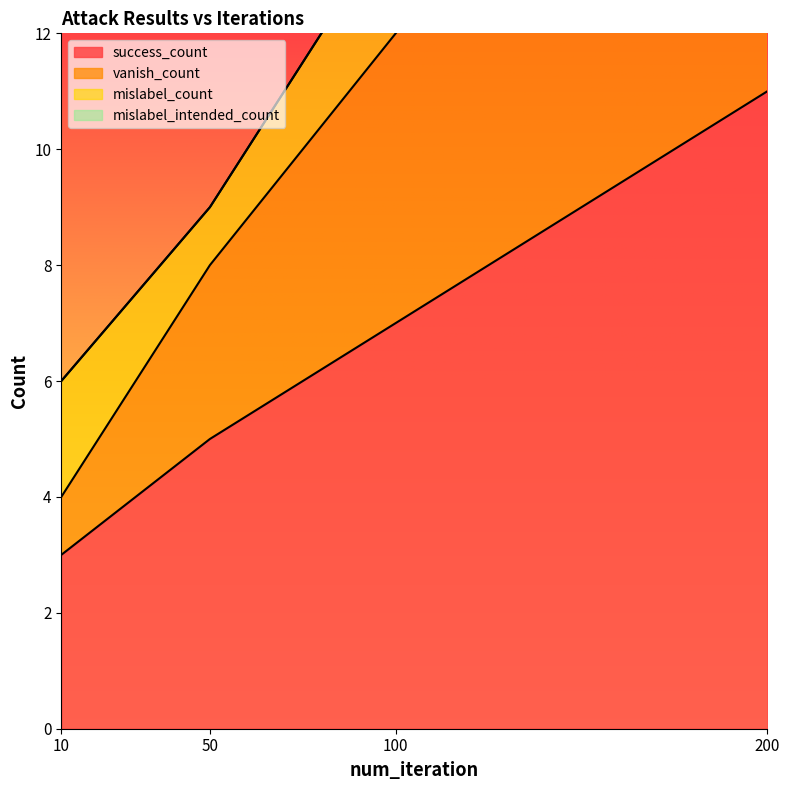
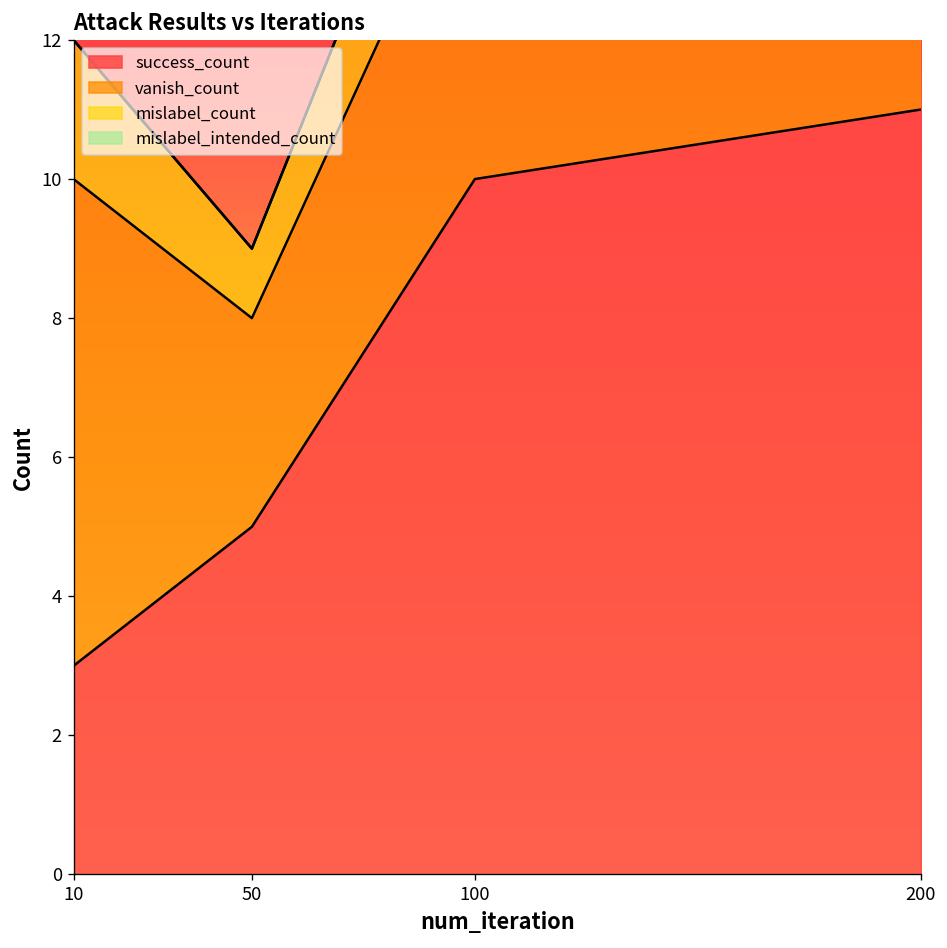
  {
    "success_count": {
      "10": 3,
      "50": 5,
-     "100": 7,
+     "100": 10,
      "200": 11
    },
    "vanish_count": {
-     "10": 1,
+     "10": 7,
      "50": 3
    }
  }
